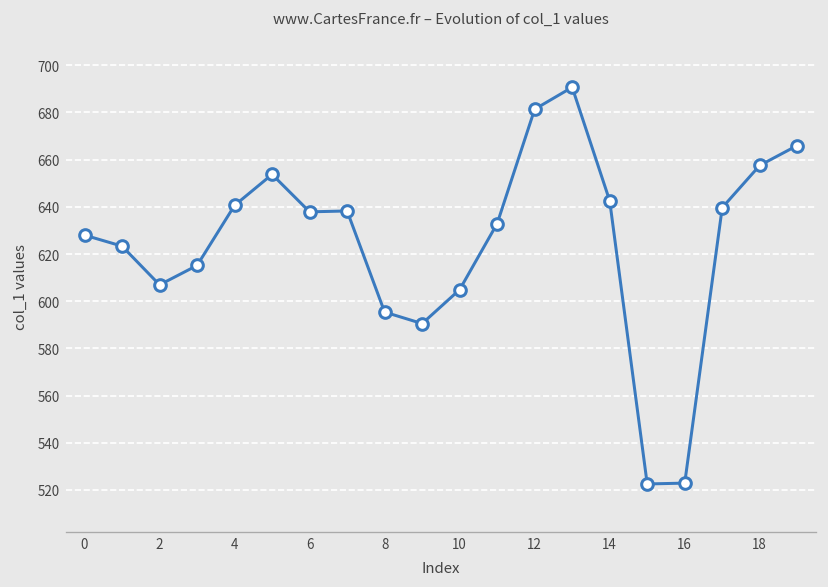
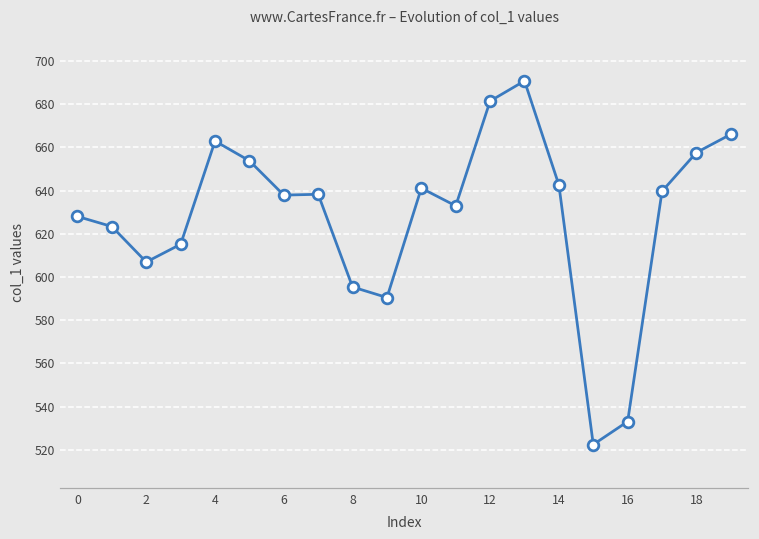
  {
    "0": 628,
    "2": 607,
-   "4": 641,
+   "4": 663,
    "6": 638,
    "8": 595,
-   "10": 605,
+   "10": 641,
    "12": 681,
    "14": 643,
-   "16": 523,
+   "16": 533,
    "18": 658
  }
